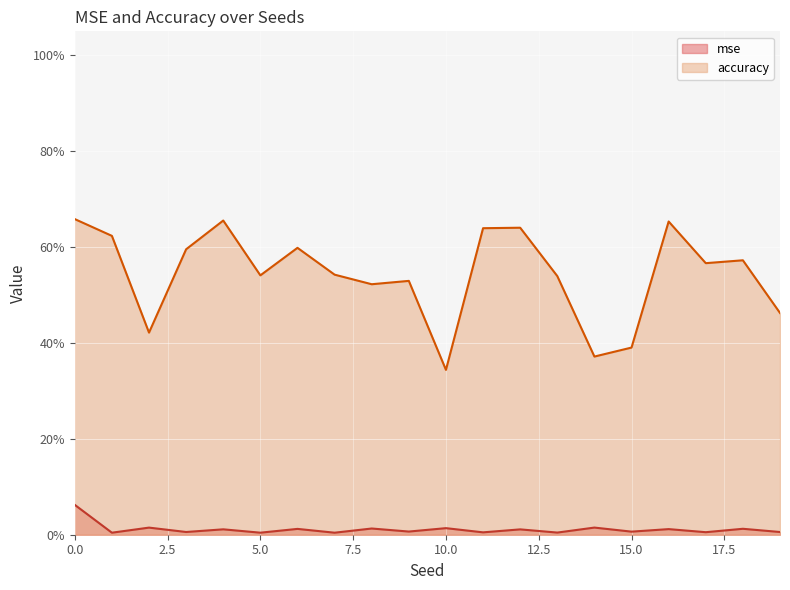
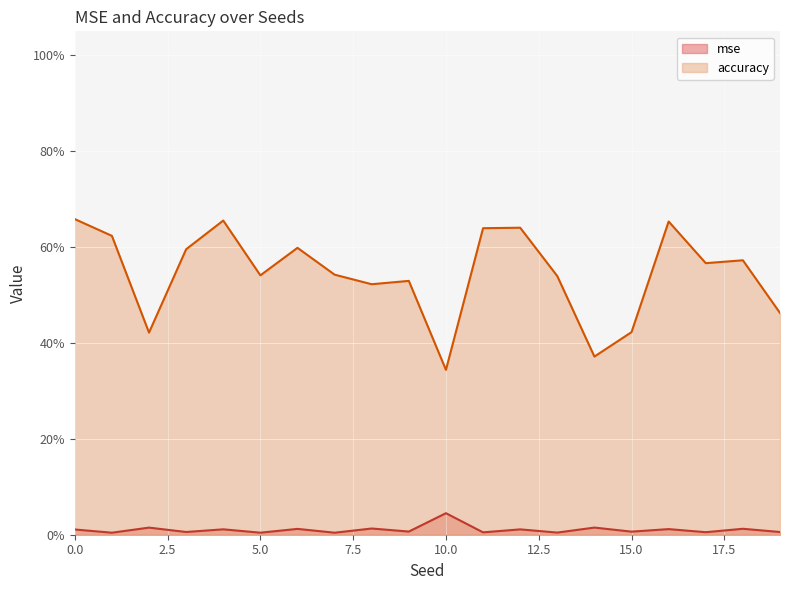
  {
    "mse": {
-     "0.0": "6%",
+     "0.0": "1%",
      "5.0": "0%",
-     "10.0": "1%",
+     "10.0": "4%",
      "15.0": "1%"
    },
    "accuracy": {
      "0.0": "66%",
      "5.0": "54%",
      "10.0": "34%",
-     "15.0": "39%"
+     "15.0": "42%"
    }
  }
